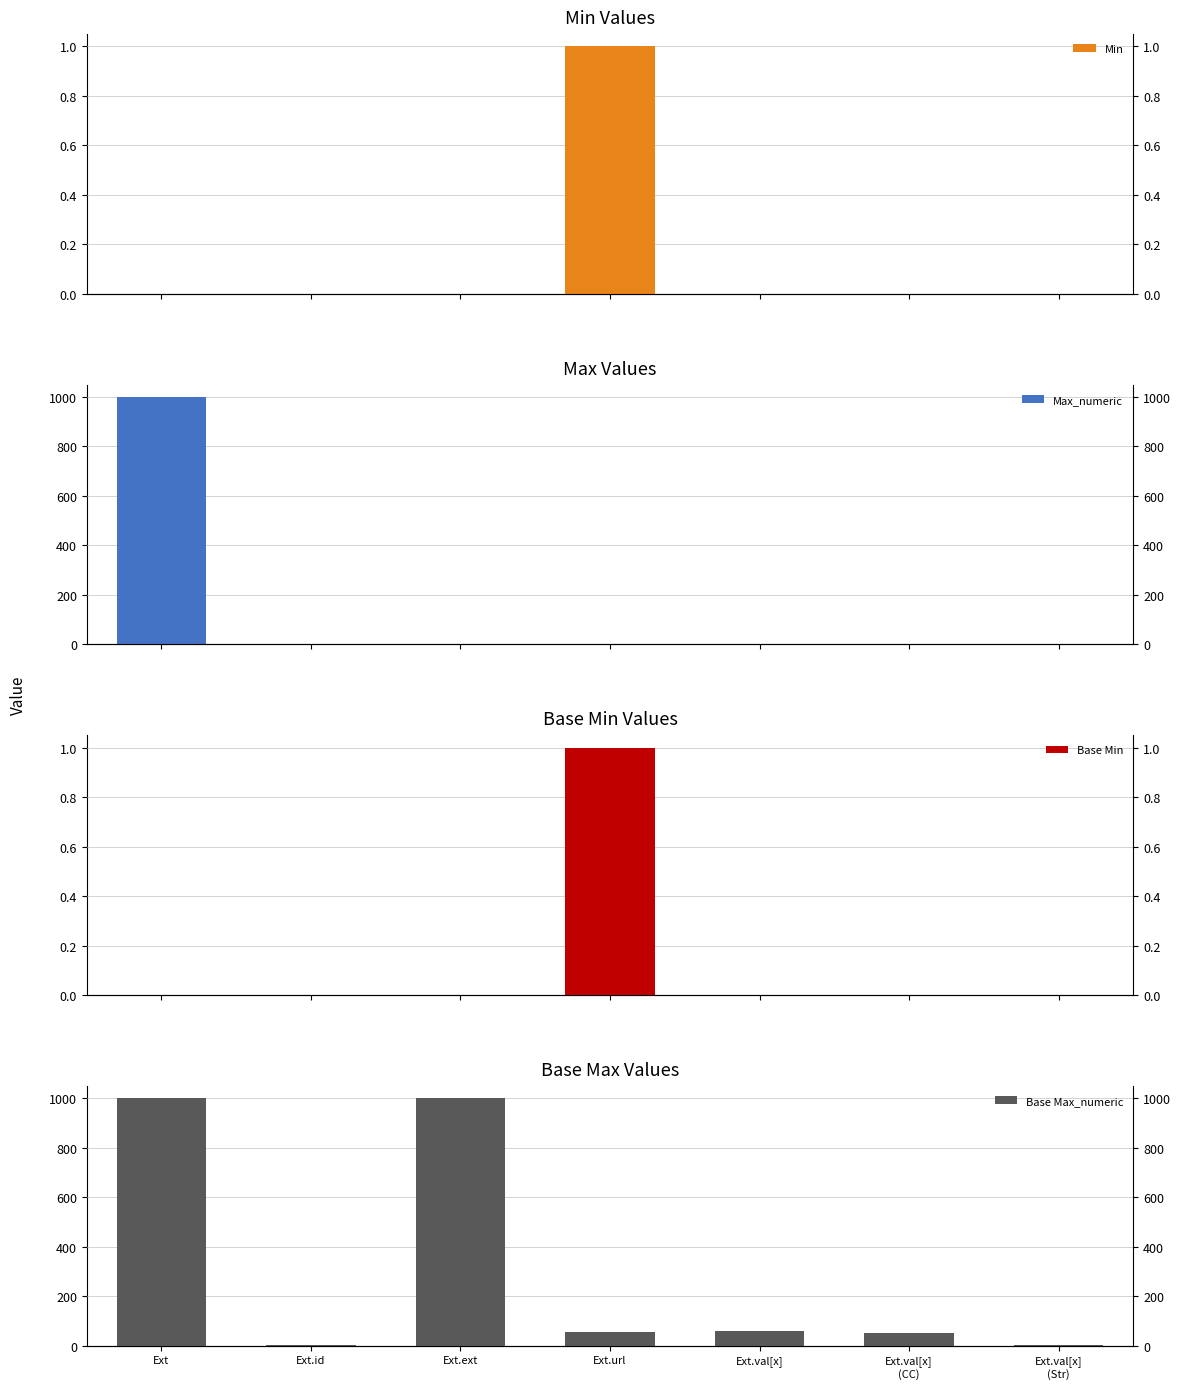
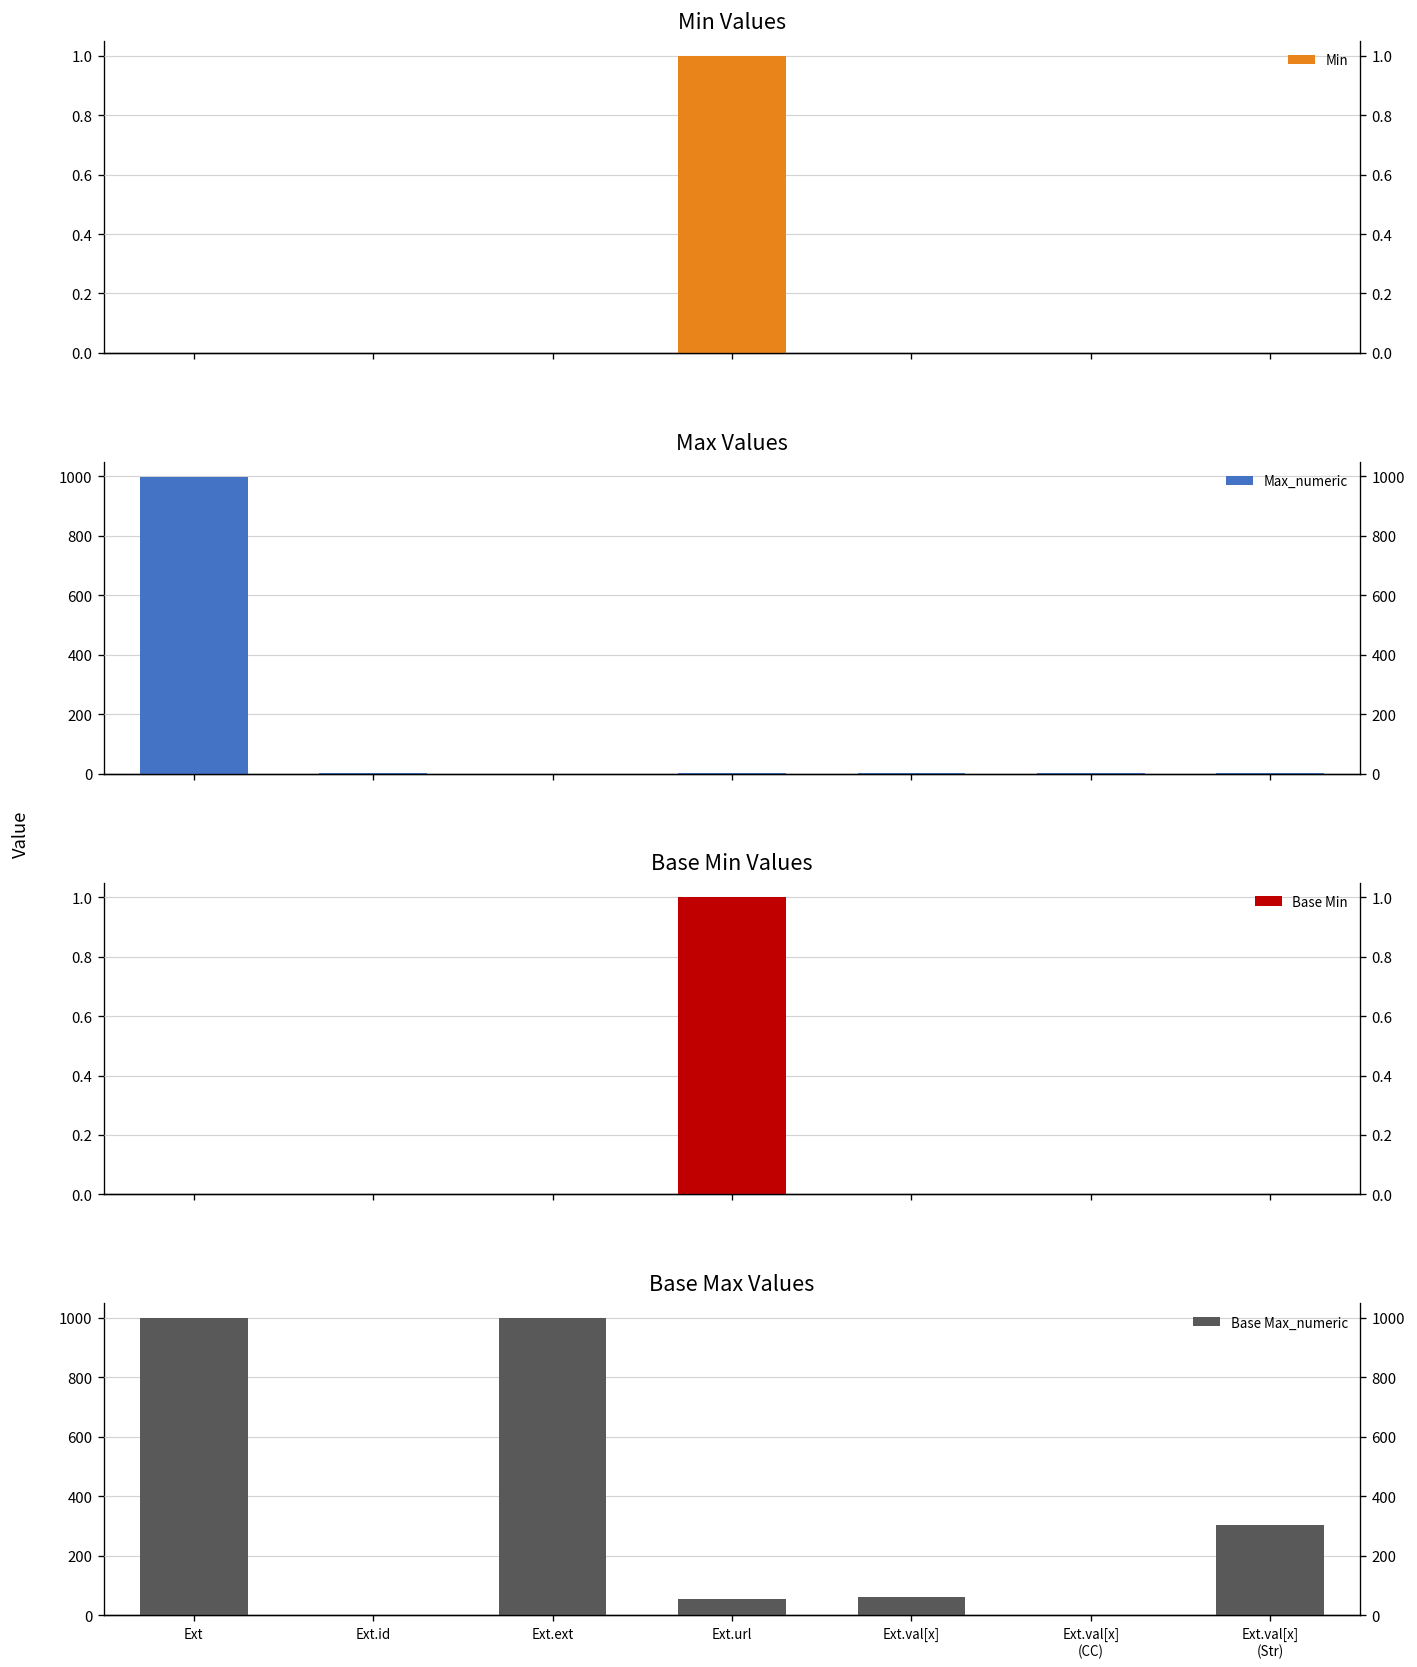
  {
    "Base Max Values": {
      "Ext": 1000,
      "Ext.ext": 1000,
      "Ext.url": 50,
      "Ext.val[x]": 60,
-     "Ext.val[x] (CC)": 50,
-     "Ext.val[x] (Str)": 0
+     "Ext.val[x] (CC)": 0,
+     "Ext.val[x] (Str)": 300
    }
  }
